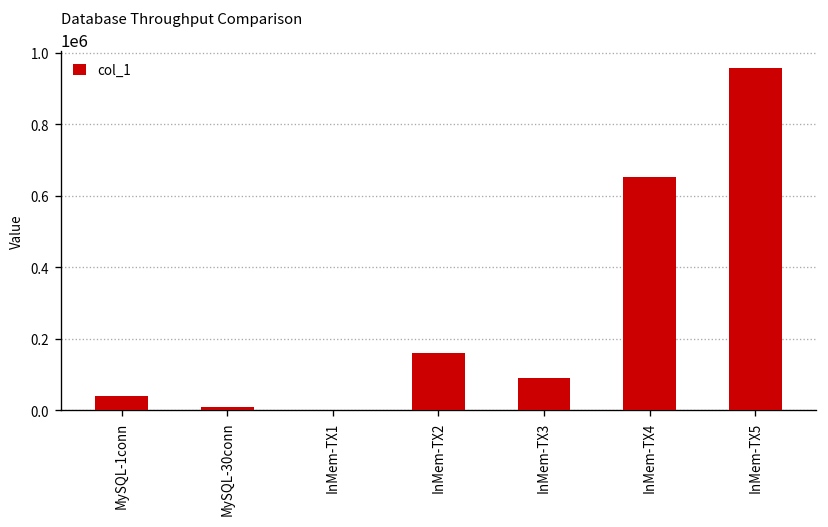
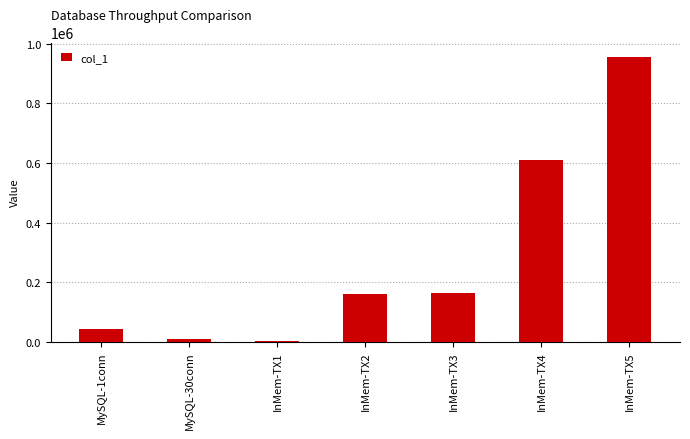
  {
    "MySQL-1conn": 40000,
    "MySQL-30conn": 10000,
    "InMem-TX2": 160000,
-   "InMem-TX3": 90000,
-   "InMem-TX4": 650000,
+   "InMem-TX3": 160000,
+   "InMem-TX4": 610000,
    "InMem-TX5": 960000
  }
